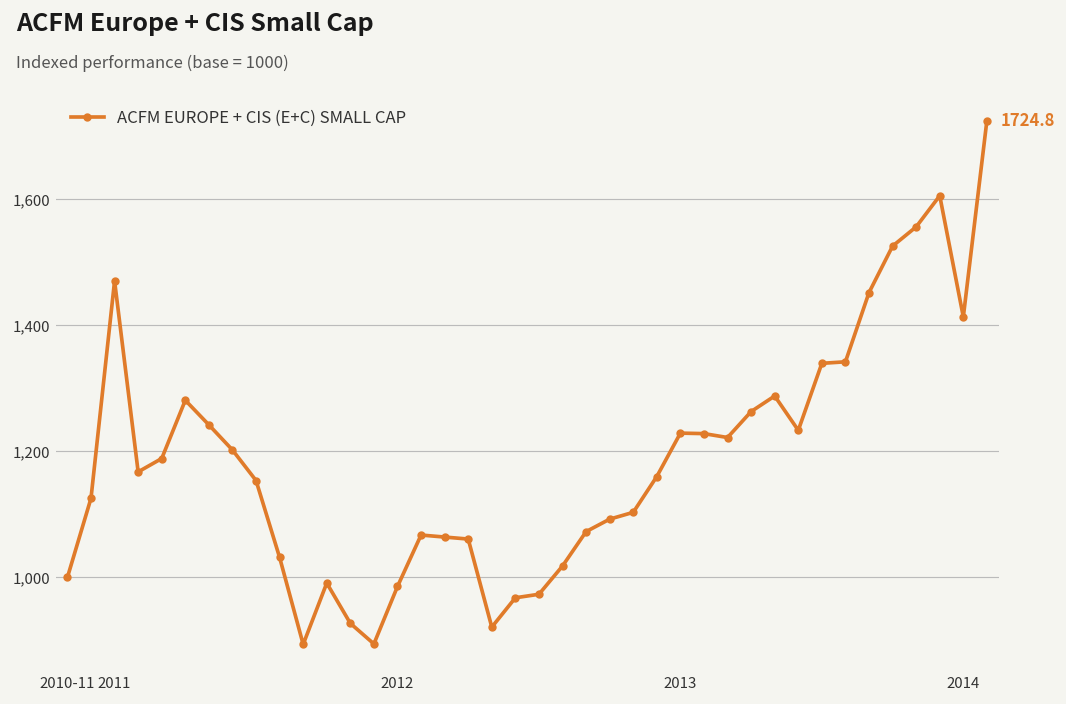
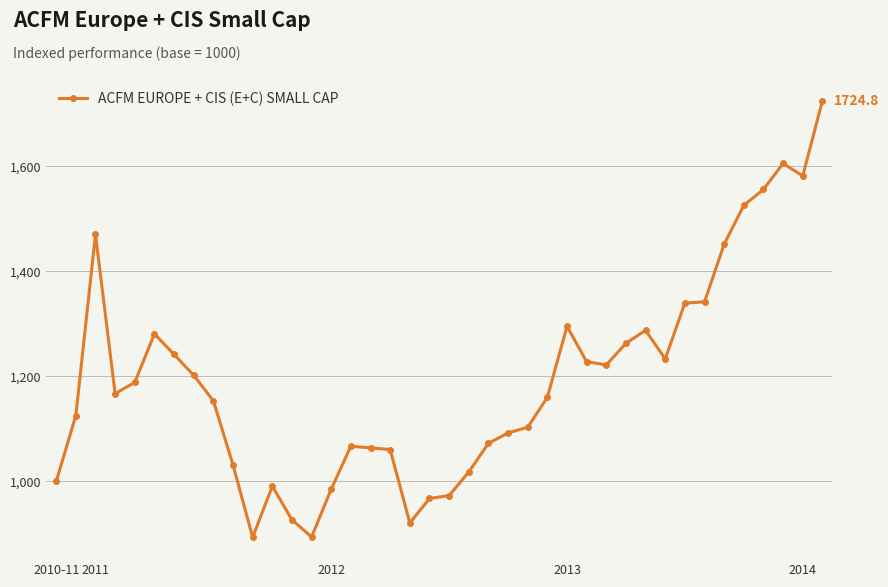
  {
    "2010-11": "1,000",
    "2011": "1,470",
    "2012": "990",
-   "2013": "1,230",
-   "2014": "1,410"
+   "2013": "1,300",
+   "2014": "1,580"
  }
